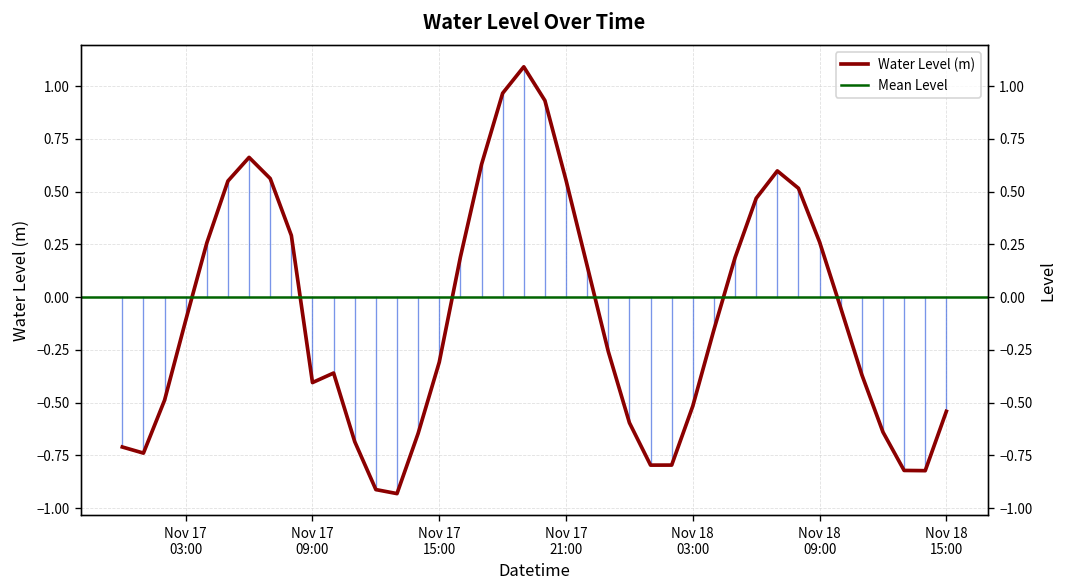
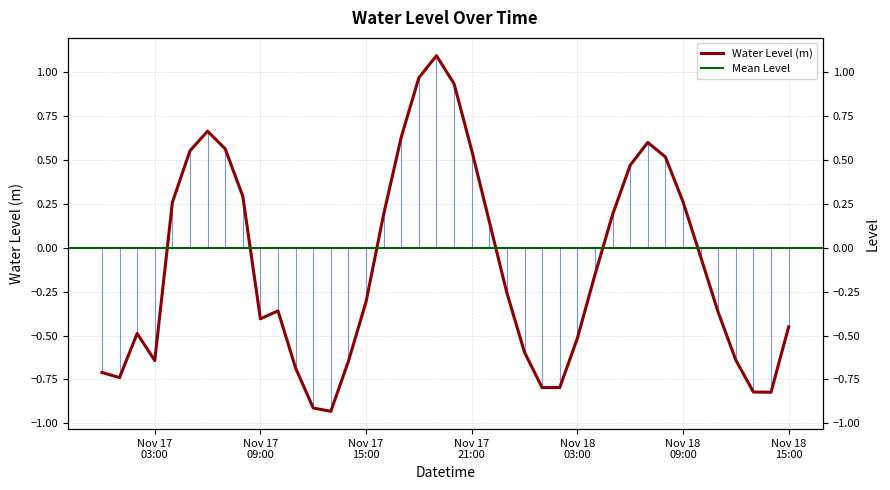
  {
    "Water Level (m)": {
-     "Nov 17 03:00": -0.11,
-     "Nov 18 15:00": -0.54
+     "Nov 17 03:00": -0.64,
+     "Nov 18 15:00": -0.45
    }
  }
